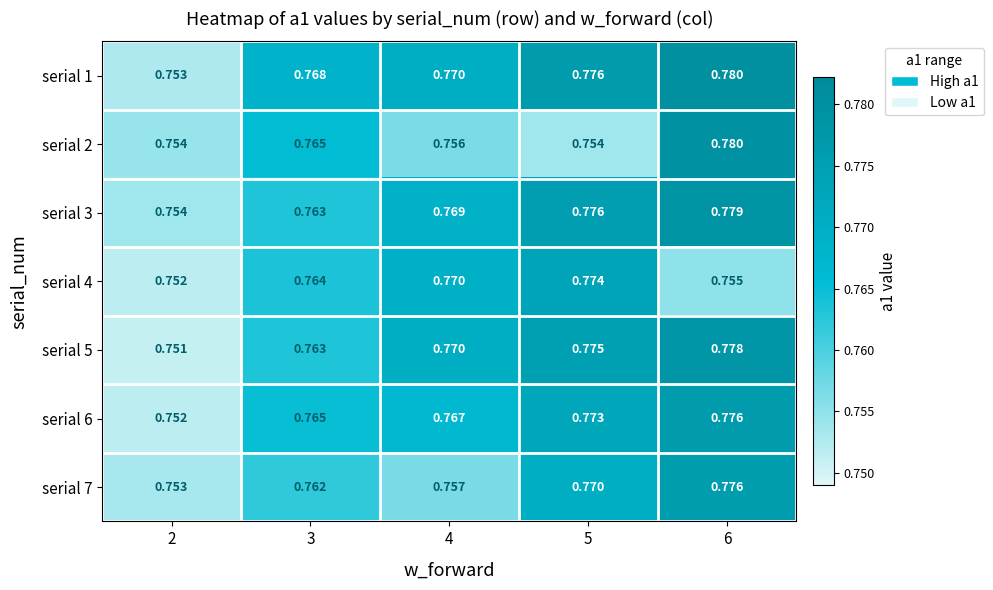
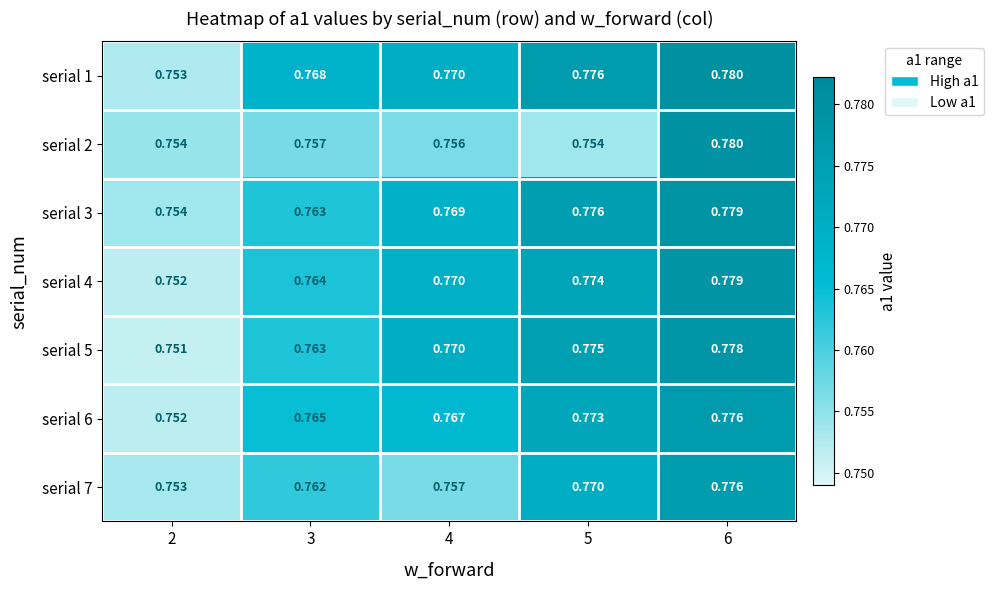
  {
    "serial 1": {
      "2": 0.753,
      "3": 0.768,
      "4": 0.770,
      "5": 0.776,
      "6": 0.780
    },
    "serial 2": {
      "2": 0.754,
-     "3": 0.765,
+     "3": 0.757,
      "4": 0.756,
      "5": 0.754,
      "6": 0.780
    },
    "serial 3": {
      "2": 0.754,
      "3": 0.763,
      "4": 0.769,
      "5": 0.776,
      "6": 0.779
    },
    "serial 4": {
      "2": 0.752,
      "3": 0.764,
      "4": 0.770,
      "5": 0.774,
-     "6": 0.755
+     "6": 0.779
    },
    "serial 5": {
      "2": 0.751,
      "3": 0.763,
      "4": 0.770,
      "5": 0.775,
      "6": 0.778
    },
    "serial 6": {
      "2": 0.752,
      "3": 0.765,
      "4": 0.767,
      "5": 0.773,
      "6": 0.776
    },
    "serial 7": {
      "2": 0.753,
      "3": 0.762,
      "4": 0.757,
      "5": 0.770,
      "6": 0.776
    }
  }
